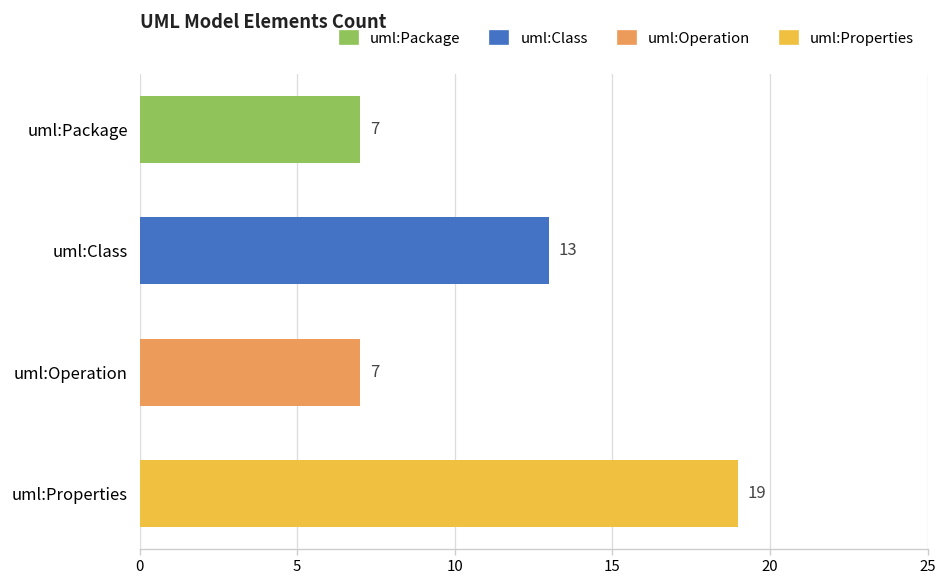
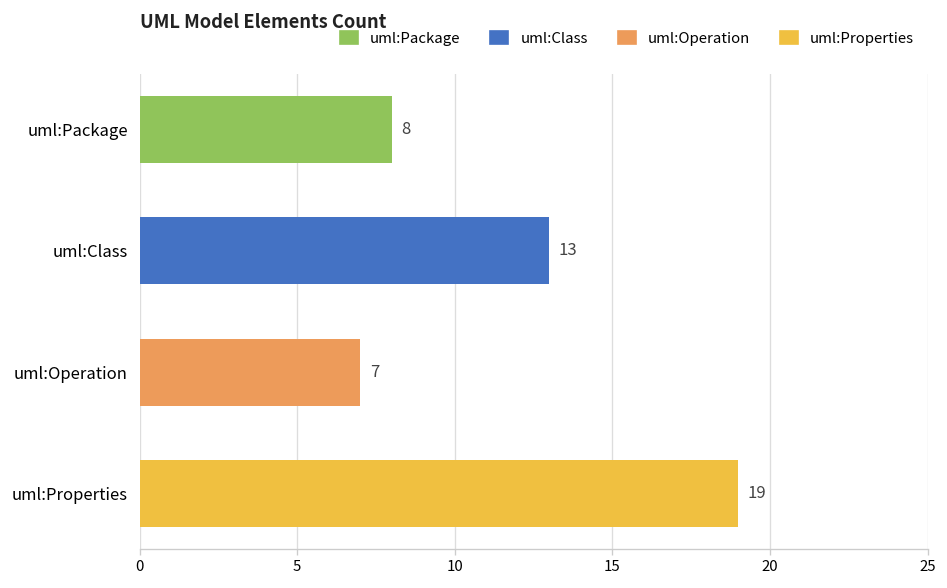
  {
-   "uml:Package": 7,
+   "uml:Package": 8,
    "uml:Class": 13,
    "uml:Operation": 7,
    "uml:Properties": 19
  }
